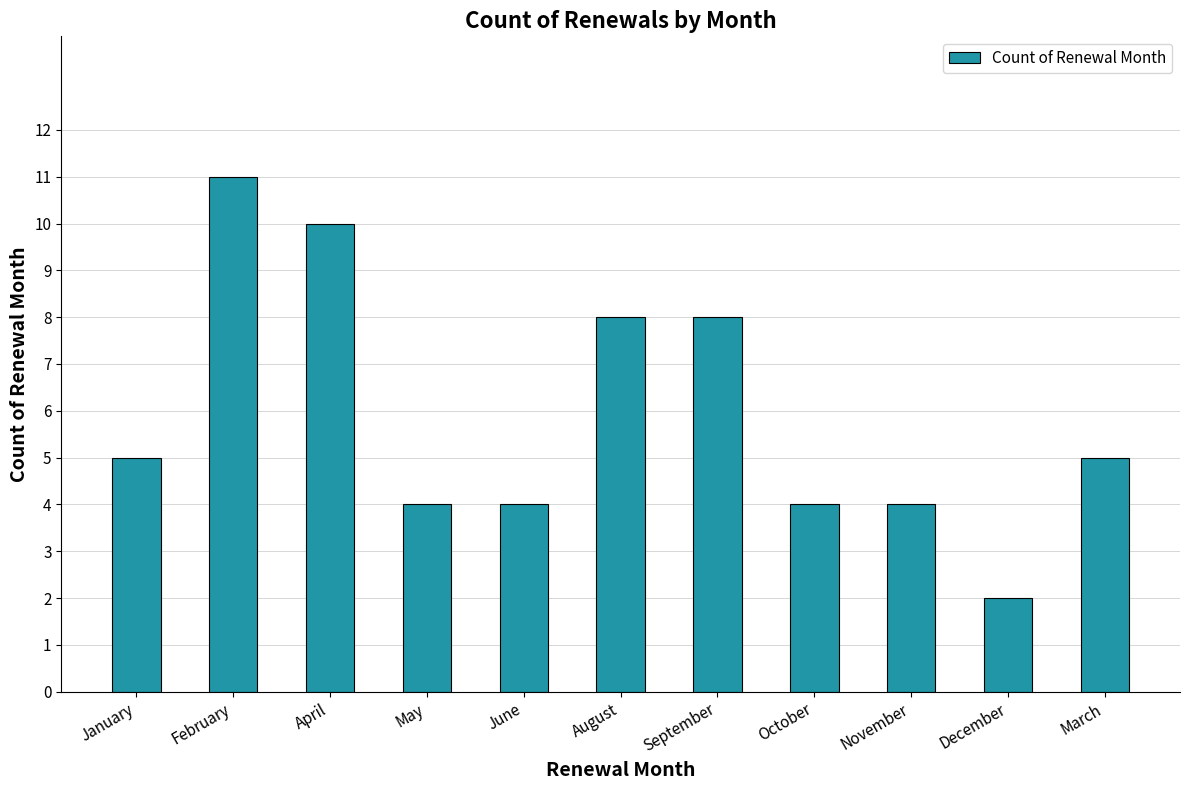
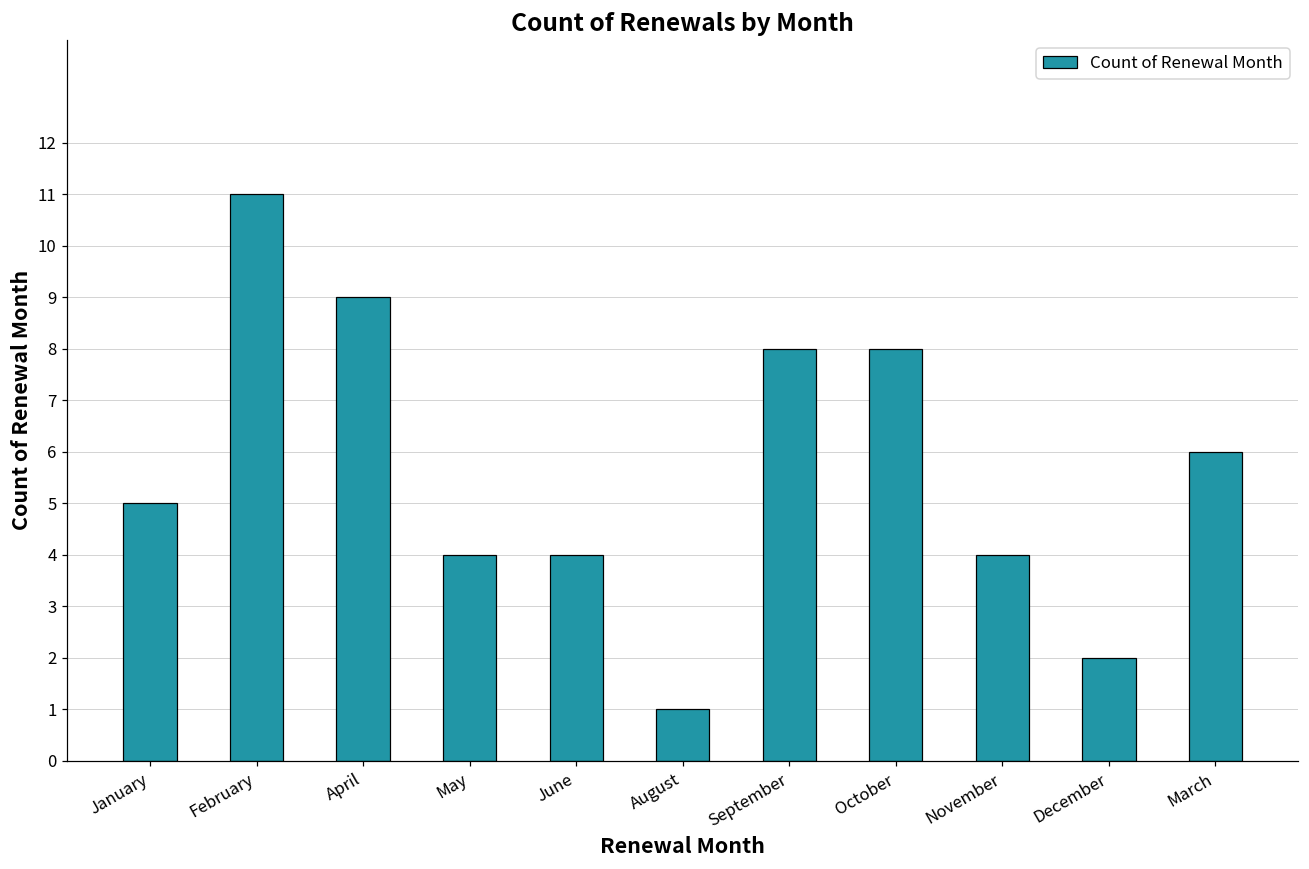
  {
    "January": 5,
    "February": 11,
-   "April": 10,
+   "April": 9,
    "May": 4,
    "June": 4,
-   "August": 8,
+   "August": 1,
    "September": 8,
-   "October": 4,
+   "October": 8,
    "November": 4,
    "December": 2,
-   "March": 5
+   "March": 6
  }
